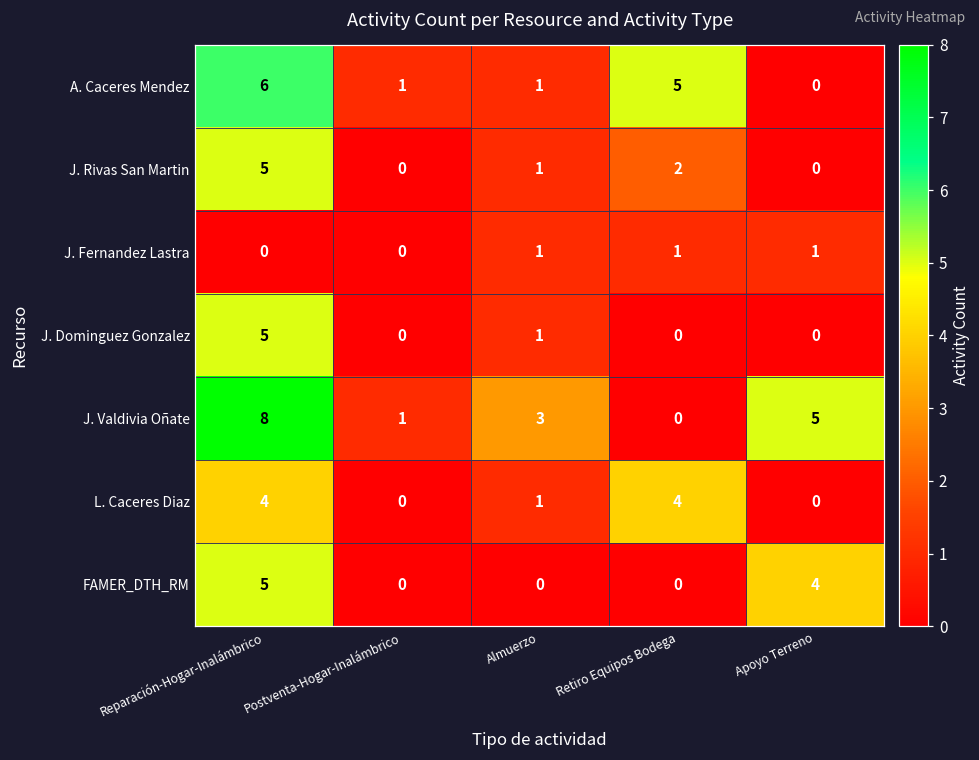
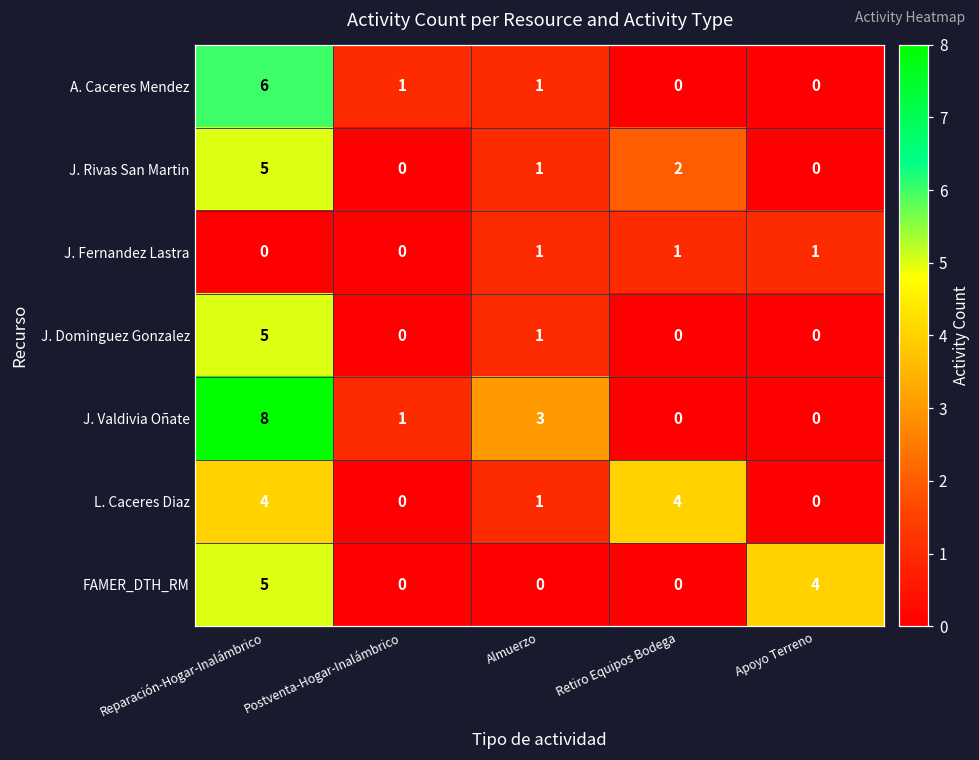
  {
    "A. Caceres Mendez": {
      "Reparación-Hogar-Inalámbrico": 6,
      "Postventa-Hogar-Inalámbrico": 1,
      "Almuerzo": 1,
-     "Retiro Equipos Bodega": 5,
+     "Retiro Equipos Bodega": 0,
      "Apoyo Terreno": 0
    },
    "J. Rivas San Martin": {
      "Reparación-Hogar-Inalámbrico": 5,
      "Postventa-Hogar-Inalámbrico": 0,
      "Almuerzo": 1,
      "Retiro Equipos Bodega": 2,
      "Apoyo Terreno": 0
    },
    "J. Fernandez Lastra": {
      "Reparación-Hogar-Inalámbrico": 0,
      "Postventa-Hogar-Inalámbrico": 0,
      "Almuerzo": 1,
      "Retiro Equipos Bodega": 1,
      "Apoyo Terreno": 1
    },
    "J. Dominguez Gonzalez": {
      "Reparación-Hogar-Inalámbrico": 5,
      "Postventa-Hogar-Inalámbrico": 0,
      "Almuerzo": 1,
      "Retiro Equipos Bodega": 0,
      "Apoyo Terreno": 0
    },
    "J. Valdivia Oñate": {
      "Reparación-Hogar-Inalámbrico": 8,
      "Postventa-Hogar-Inalámbrico": 1,
      "Almuerzo": 3,
      "Retiro Equipos Bodega": 0,
-     "Apoyo Terreno": 5
+     "Apoyo Terreno": 0
    },
    "L. Caceres Diaz": {
      "Reparación-Hogar-Inalámbrico": 4,
      "Postventa-Hogar-Inalámbrico": 0,
      "Almuerzo": 1,
      "Retiro Equipos Bodega": 4,
      "Apoyo Terreno": 0
    },
    "FAMER_DTH_RM": {
      "Reparación-Hogar-Inalámbrico": 5,
      "Postventa-Hogar-Inalámbrico": 0,
      "Almuerzo": 0,
      "Retiro Equipos Bodega": 0,
      "Apoyo Terreno": 4
    }
  }
